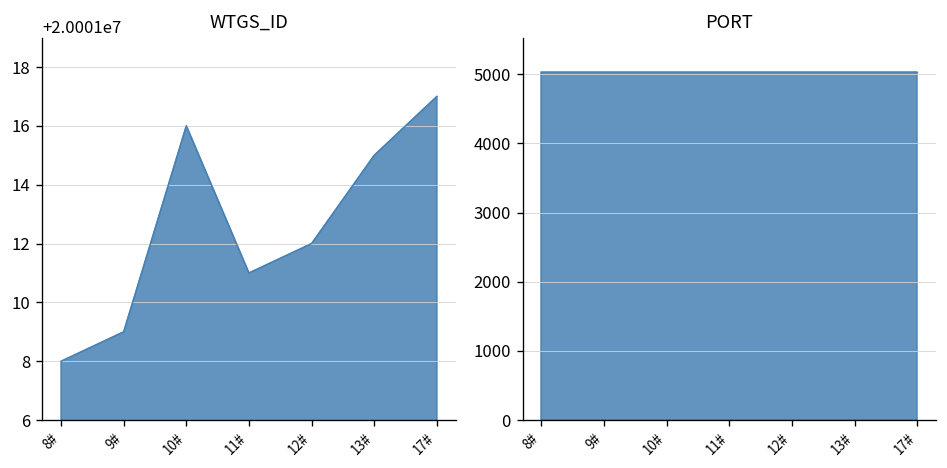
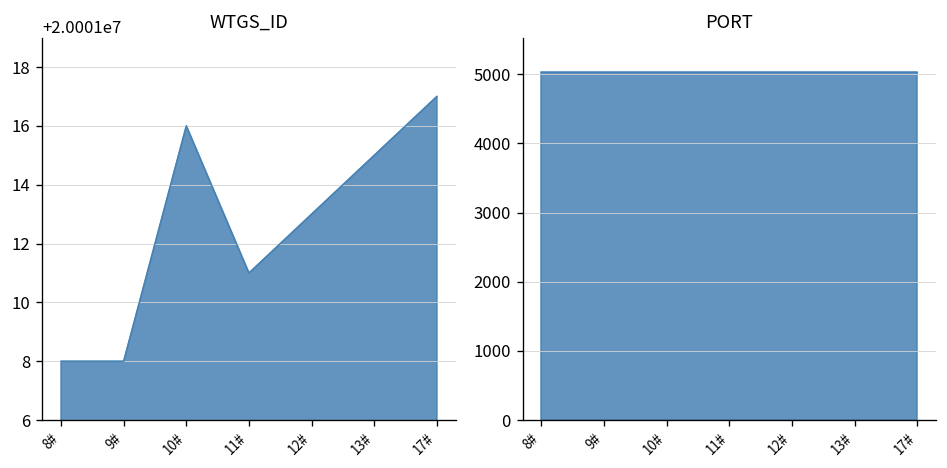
  {
    "WTGS_ID": {
      "8#": 20001008,
-     "9#": 20001009,
+     "9#": 20001008,
      "10#": 20001016,
      "11#": 20001011,
-     "12#": 20001012,
+     "12#": 20001013,
      "13#": 20001015,
      "17#": 20001017
    },
    "PORT": {
      "8#": 5000,
      "9#": 5000,
      "10#": 5000,
      "11#": 5000,
      "12#": 5000,
      "13#": 5000,
      "17#": 5000
    }
  }
